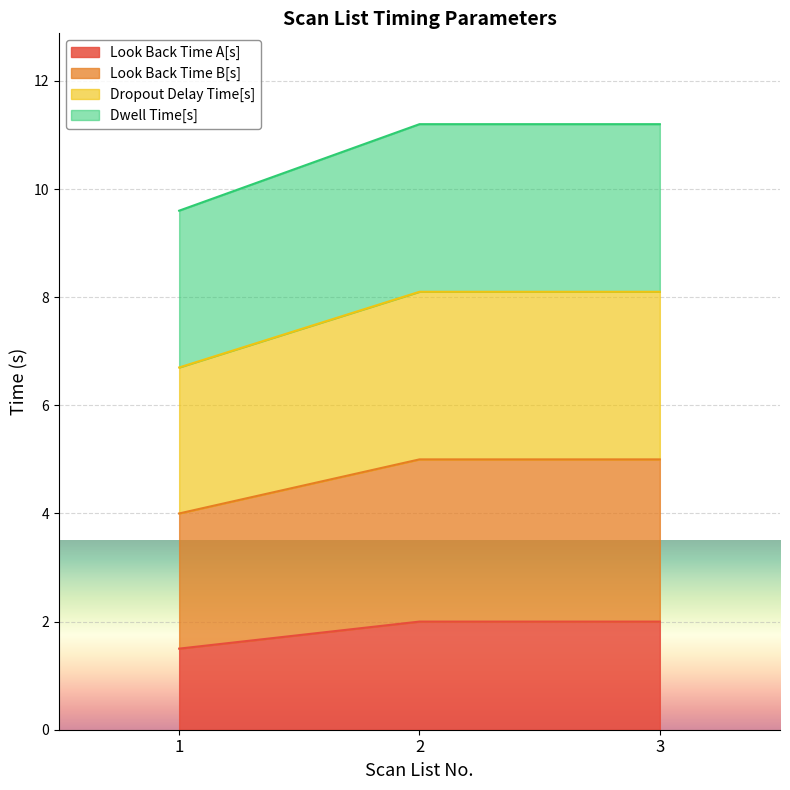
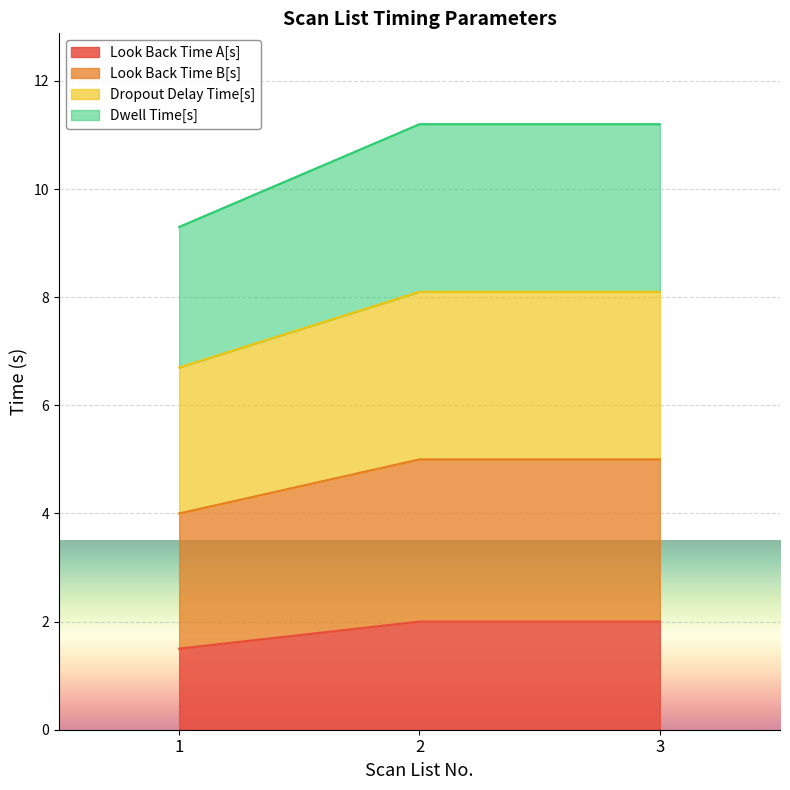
  {
    "Dropout Delay Time[s]": {
      "1": 2.7,
      "2": 3.1,
      "3": 3.1
    },
    "Dwell Time[s]": {
-     "1": 2.9,
+     "1": 2.6,
      "2": 3.1,
      "3": 3.1
    }
  }
